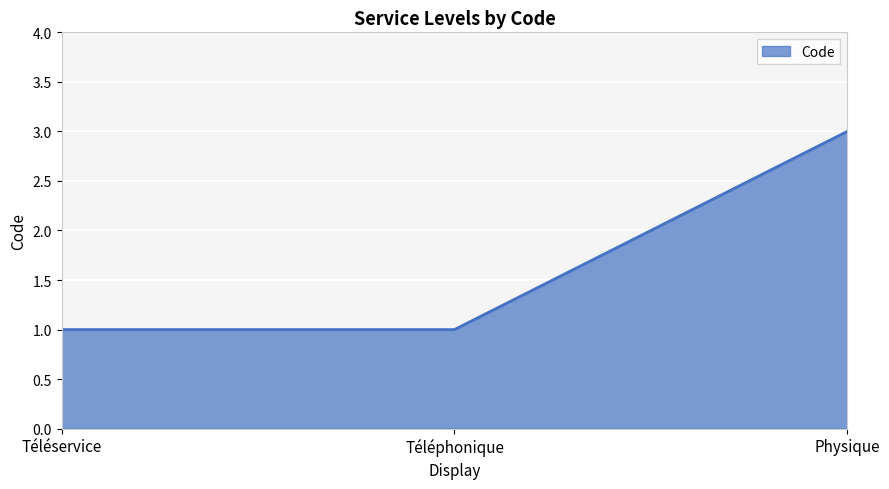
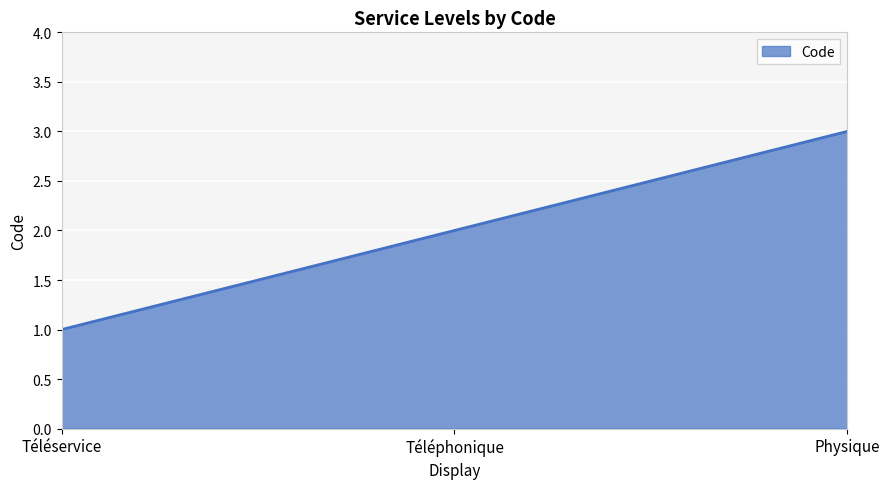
  {
    "Téléservice": 1,
-   "Téléphonique": 1,
+   "Téléphonique": 2,
    "Physique": 3
  }
